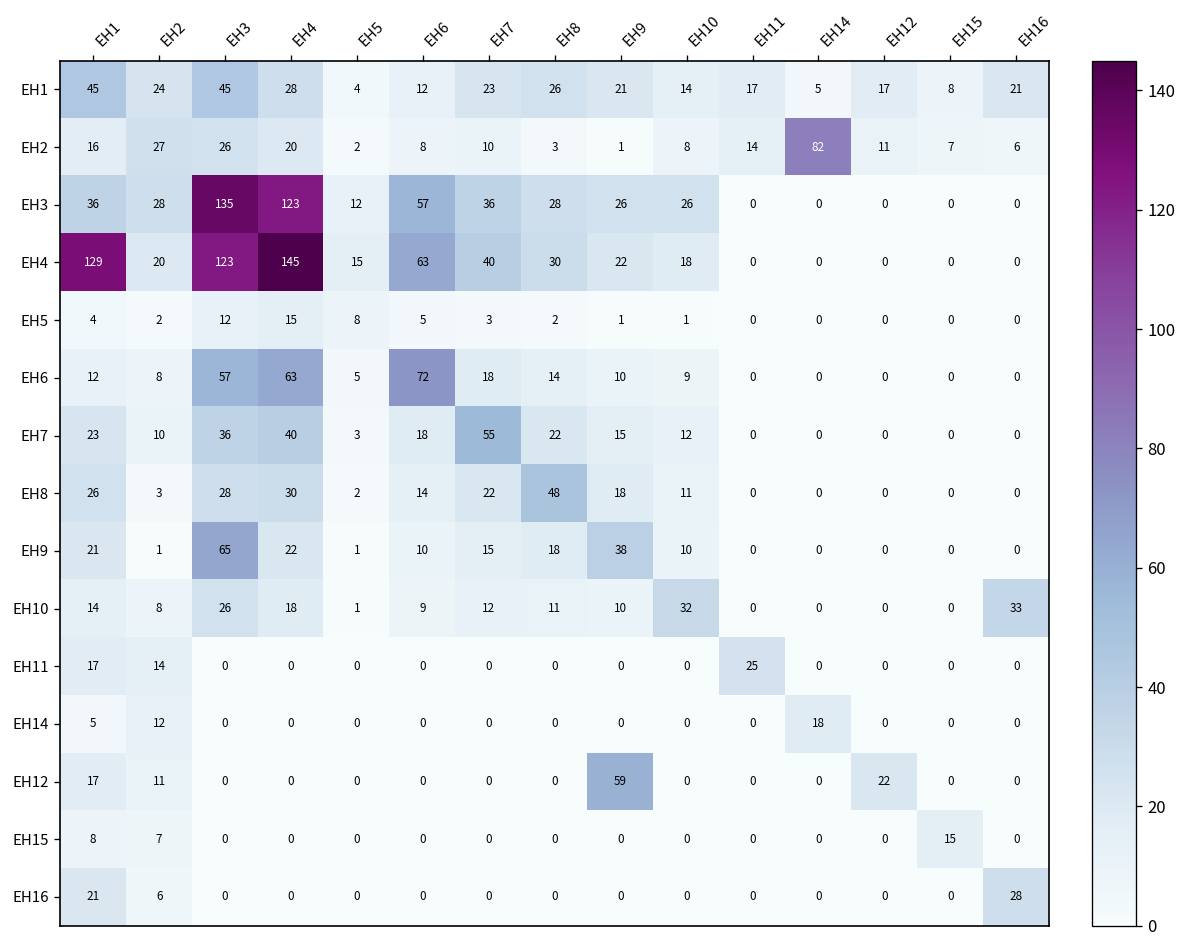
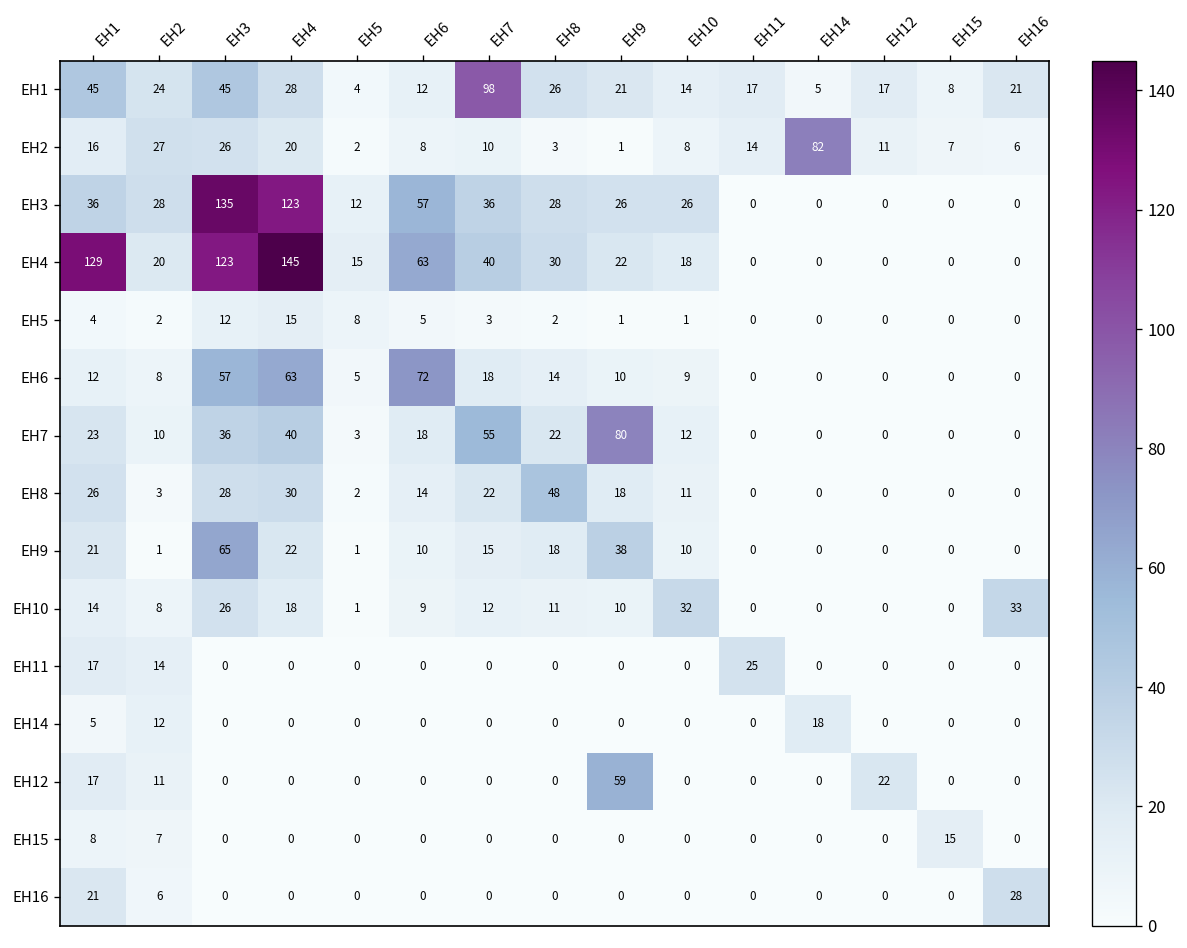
  {
    "EH1": {
      "EH1": 45,
      "EH2": 24,
      "EH3": 45,
      "EH4": 28,
      "EH5": 4,
      "EH6": 12,
-     "EH7": 23,
+     "EH7": 98,
      "EH8": 26,
      "EH9": 21,
      "EH10": 14,
      "EH11": 17,
      "EH14": 5,
      "EH12": 17,
      "EH15": 8,
      "EH16": 21
    },
    "EH7": {
      "EH1": 23,
      "EH2": 10,
      "EH3": 36,
      "EH4": 40,
      "EH5": 3,
      "EH6": 18,
      "EH7": 55,
      "EH8": 22,
-     "EH9": 15,
+     "EH9": 80,
      "EH10": 12,
      "EH11": 0,
      "EH14": 0,
      "EH12": 0,
      "EH15": 0,
      "EH16": 0
    }
  }
